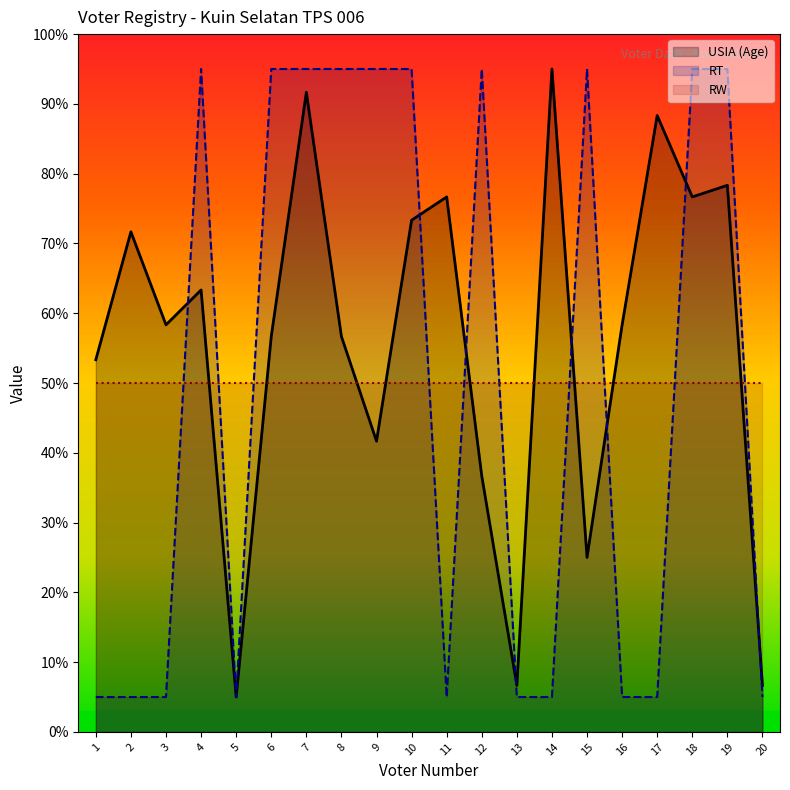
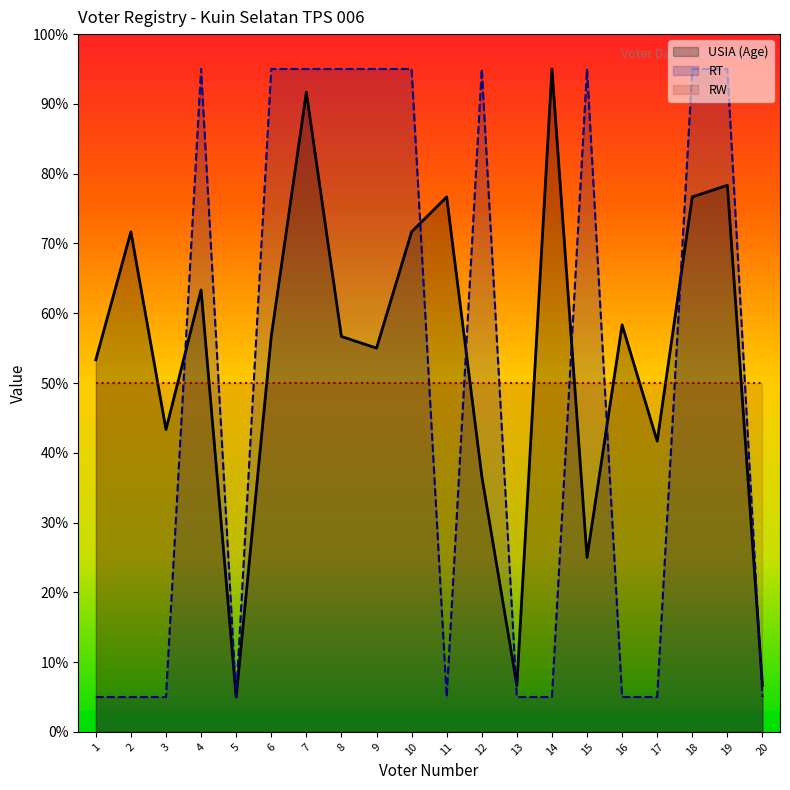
  {
    "USIA (Age)": {
      "1": "53%",
      "2": "72%",
-     "3": "58%",
+     "3": "43%",
      "4": "63%",
      "6": "57%",
      "7": "92%",
      "8": "57%",
-     "9": "42%",
-     "10": "73%",
+     "9": "55%",
+     "10": "72%",
      "11": "77%",
      "12": "37%",
      "13": "7%",
      "14": "95%",
      "15": "25%",
      "16": "58%",
-     "17": "88%",
+     "17": "42%",
      "18": "77%",
      "19": "78%",
      "20": "7%"
    }
  }
